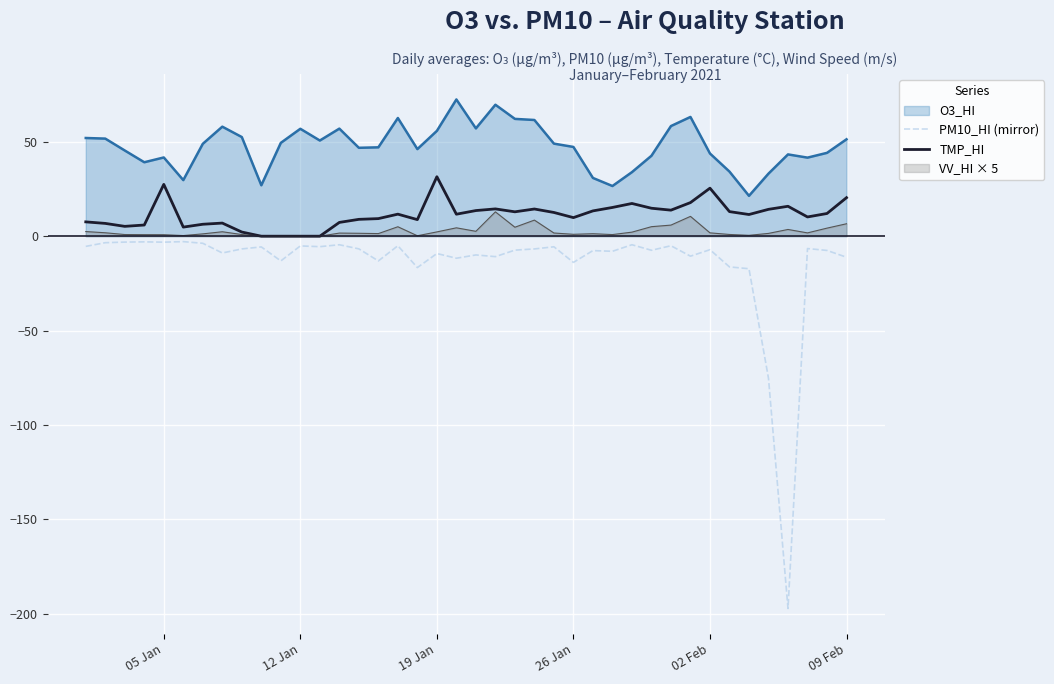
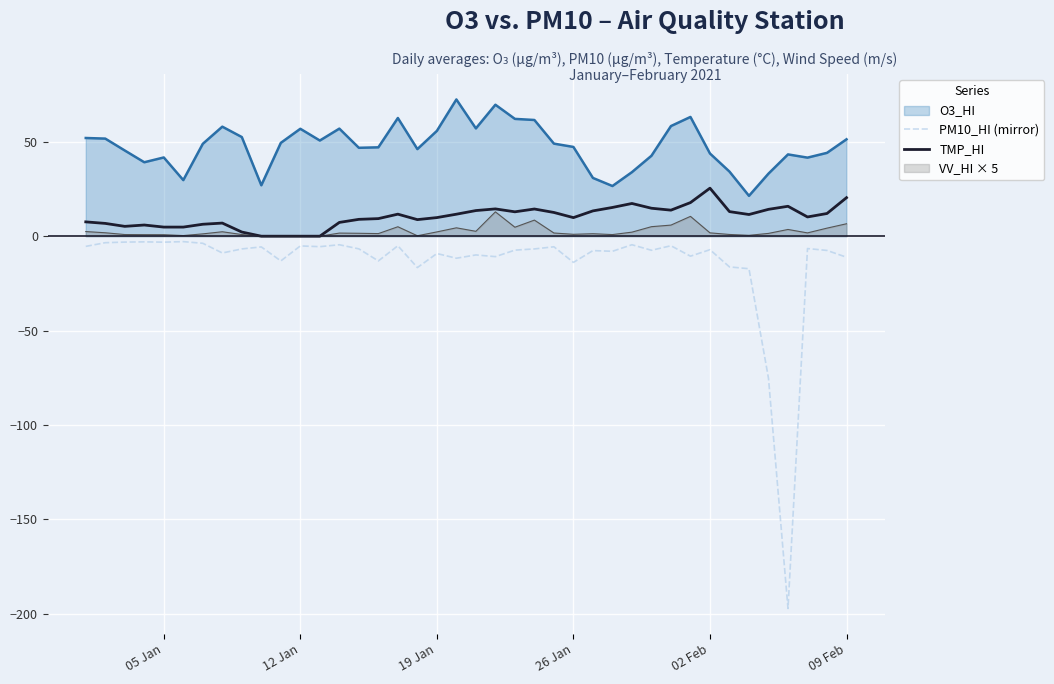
  {
    "TMP_HI": {
-     "05 Jan": 27,
-     "19 Jan": 31,
+     "05 Jan": 5,
+     "19 Jan": 10,
      "26 Jan": 10,
      "02 Feb": 25,
      "09 Feb": 20
    }
  }
